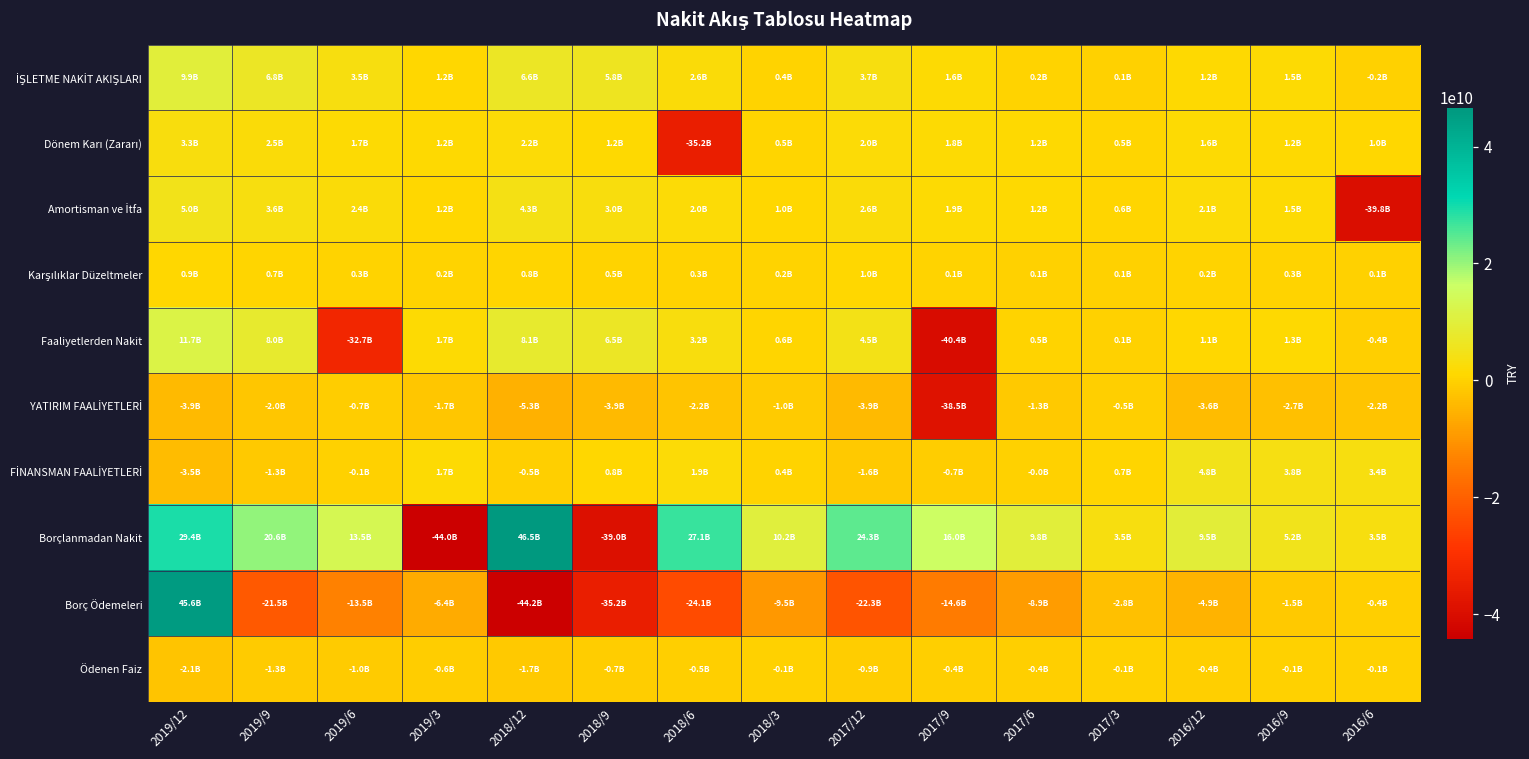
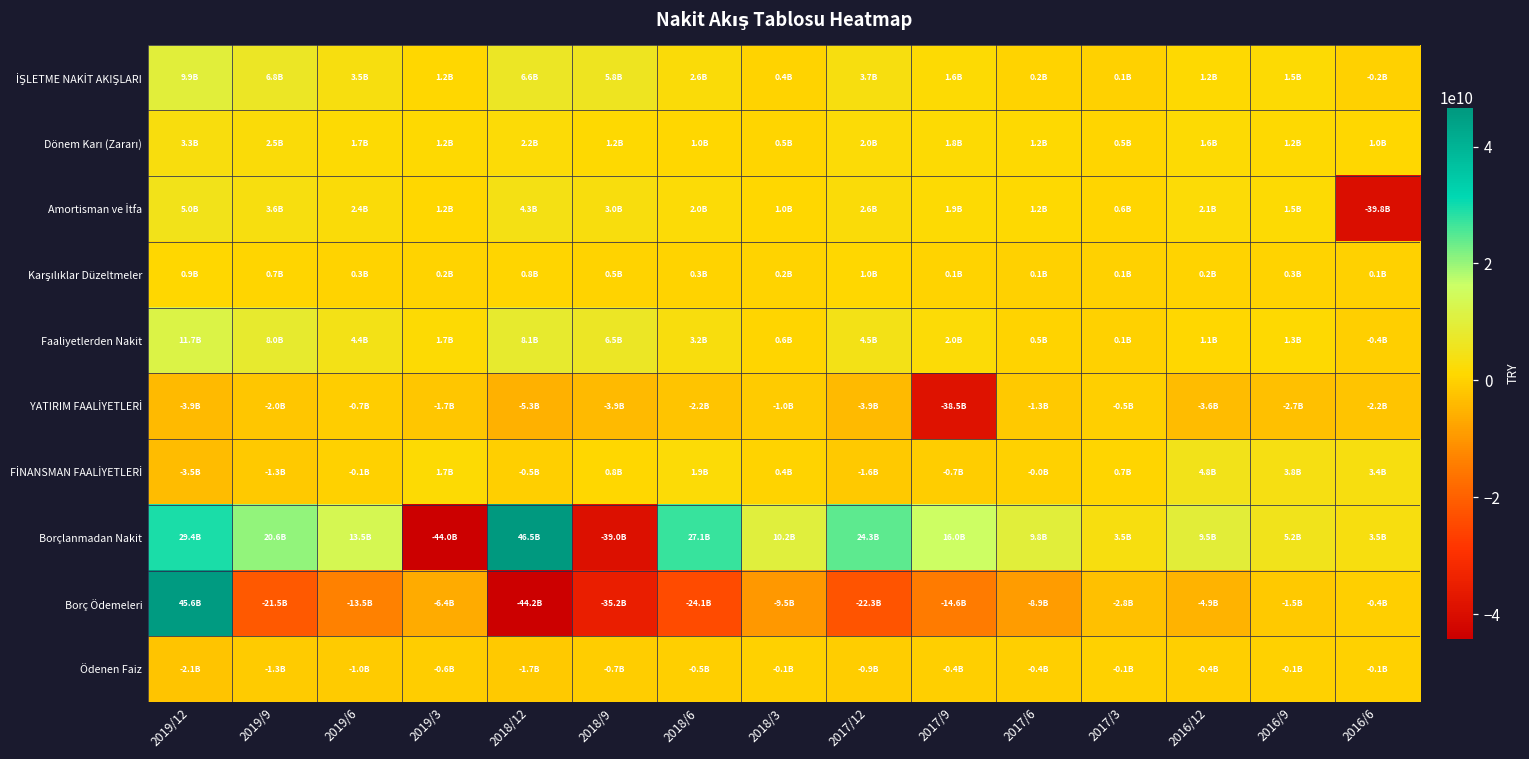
  {
    "İŞLETME NAKİT AKIŞLARI": {
      "2019/12": "9.9B",
      "2019/9": "6.8B",
      "2019/6": "3.5B",
      "2019/3": "1.2B",
      "2018/12": "6.6B",
      "2018/9": "5.8B",
      "2018/6": "2.6B",
      "2018/3": "0.4B",
      "2017/12": "3.7B",
      "2017/9": "1.6B",
      "2017/6": "0.2B",
      "2017/3": "0.1B",
      "2016/12": "1.2B",
      "2016/9": "1.5B",
      "2016/6": "-0.2B"
    },
    "Dönem Karı (Zararı)": {
      "2019/12": "3.3B",
      "2019/9": "2.5B",
      "2019/6": "1.7B",
      "2019/3": "1.2B",
      "2018/12": "2.2B",
      "2018/9": "1.2B",
-     "2018/6": "-35.2B",
+     "2018/6": "1.0B",
      "2018/3": "0.5B",
      "2017/12": "2.0B",
      "2017/9": "1.8B",
      "2017/6": "1.2B",
      "2017/3": "0.5B",
      "2016/12": "1.6B",
      "2016/9": "1.2B",
      "2016/6": "1.0B"
    },
    "Amortisman ve İtfa": {
      "2019/12": "5.0B",
      "2019/9": "3.6B",
      "2019/6": "2.4B",
      "2019/3": "1.2B",
      "2018/12": "4.3B",
      "2018/9": "3.0B",
      "2018/6": "2.0B",
      "2018/3": "1.0B",
      "2017/12": "2.6B",
      "2017/9": "1.9B",
      "2017/6": "1.2B",
      "2017/3": "0.6B",
      "2016/12": "2.1B",
      "2016/9": "1.5B",
      "2016/6": "-39.8B"
    },
    "Karşılıklar Düzeltmeler": {
      "2019/12": "0.9B",
      "2019/9": "0.7B",
      "2019/6": "0.3B",
      "2019/3": "0.2B",
      "2018/12": "0.8B",
      "2018/9": "0.5B",
      "2018/6": "0.3B",
      "2018/3": "0.2B",
      "2017/12": "1.0B",
      "2017/9": "0.1B",
      "2017/6": "0.1B",
      "2017/3": "0.1B",
      "2016/12": "0.2B",
      "2016/9": "0.3B",
      "2016/6": "0.1B"
    },
    "Faaliyetlerden Nakit": {
      "2019/12": "11.7B",
      "2019/9": "8.0B",
-     "2019/6": "-32.7B",
+     "2019/6": "4.4B",
      "2019/3": "1.7B",
      "2018/12": "8.1B",
      "2018/9": "6.5B",
      "2018/6": "3.2B",
      "2018/3": "0.6B",
      "2017/12": "4.5B",
-     "2017/9": "-40.4B",
+     "2017/9": "2.0B",
      "2017/6": "0.5B",
      "2017/3": "0.1B",
      "2016/12": "1.1B",
      "2016/9": "1.3B",
      "2016/6": "-0.4B"
    },
    "YATIRIM FAALİYETLERİ": {
      "2019/12": "-3.9B",
      "2019/9": "-2.0B",
      "2019/6": "-0.7B",
      "2019/3": "-1.7B",
      "2018/12": "-5.3B",
      "2018/9": "-3.9B",
      "2018/6": "-2.2B",
      "2018/3": "-1.0B",
      "2017/12": "-3.9B",
      "2017/9": "-38.5B",
      "2017/6": "-1.3B",
      "2017/3": "-0.5B",
      "2016/12": "-3.6B",
      "2016/9": "-2.7B",
      "2016/6": "-2.2B"
    },
    "FİNANSMAN FAALİYETLERİ": {
      "2019/12": "-3.5B",
      "2019/9": "-1.3B",
      "2019/6": "-0.1B",
      "2019/3": "1.7B",
      "2018/12": "-0.5B",
      "2018/9": "0.8B",
      "2018/6": "1.9B",
      "2018/3": "0.4B",
      "2017/12": "-1.6B",
      "2017/9": "-0.7B",
      "2017/6": "-0.0B",
      "2017/3": "0.7B",
      "2016/12": "4.8B",
      "2016/9": "3.8B",
      "2016/6": "3.4B"
    },
    "Borçlanmadan Nakit": {
      "2019/12": "29.4B",
      "2019/9": "20.6B",
      "2019/6": "13.5B",
      "2019/3": "-44.0B",
      "2018/12": "46.5B",
      "2018/9": "-39.0B",
      "2018/6": "27.1B",
      "2018/3": "10.2B",
      "2017/12": "24.3B",
      "2017/9": "16.0B",
      "2017/6": "9.8B",
      "2017/3": "3.5B",
      "2016/12": "9.5B",
      "2016/9": "5.2B",
      "2016/6": "3.5B"
    },
    "Borç Ödemeleri": {
      "2019/12": "45.6B",
      "2019/9": "-21.5B",
      "2019/6": "-13.5B",
      "2019/3": "-6.4B",
      "2018/12": "-44.2B",
      "2018/9": "-35.2B",
      "2018/6": "-24.1B",
      "2018/3": "-9.5B",
      "2017/12": "-22.3B",
      "2017/9": "-14.6B",
      "2017/6": "-8.9B",
      "2017/3": "-2.8B",
      "2016/12": "-4.9B",
      "2016/9": "-1.5B",
      "2016/6": "-0.4B"
    },
    "Ödenen Faiz": {
      "2019/12": "-2.1B",
      "2019/9": "-1.3B",
      "2019/6": "-1.0B",
      "2019/3": "-0.6B",
      "2018/12": "-1.7B",
      "2018/9": "-0.7B",
      "2018/6": "-0.5B",
      "2018/3": "-0.1B",
      "2017/12": "-0.9B",
      "2017/9": "-0.4B",
      "2017/6": "-0.4B",
      "2017/3": "-0.1B",
      "2016/12": "-0.4B",
      "2016/9": "-0.1B",
      "2016/6": "-0.1B"
    }
  }
